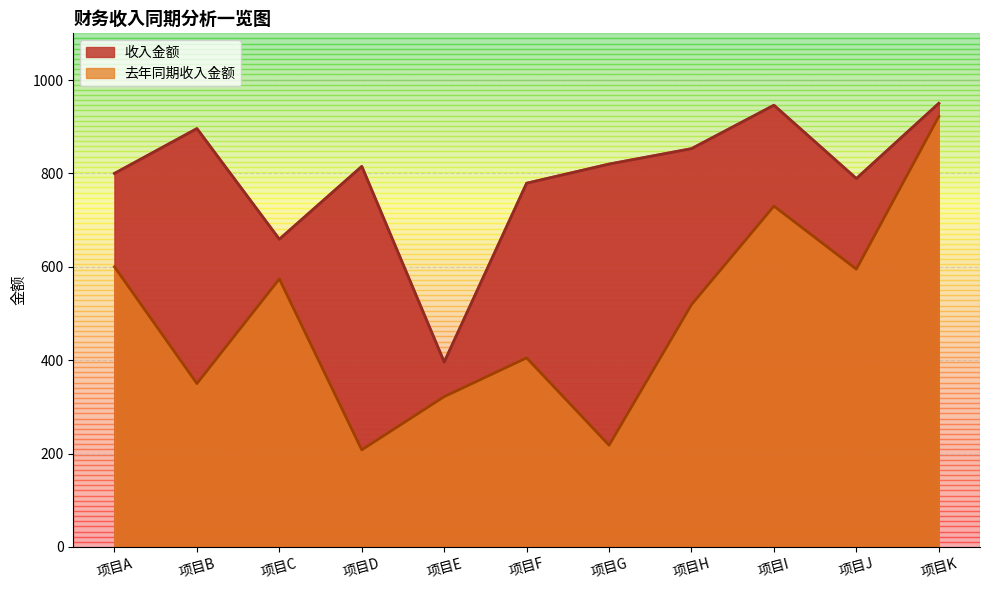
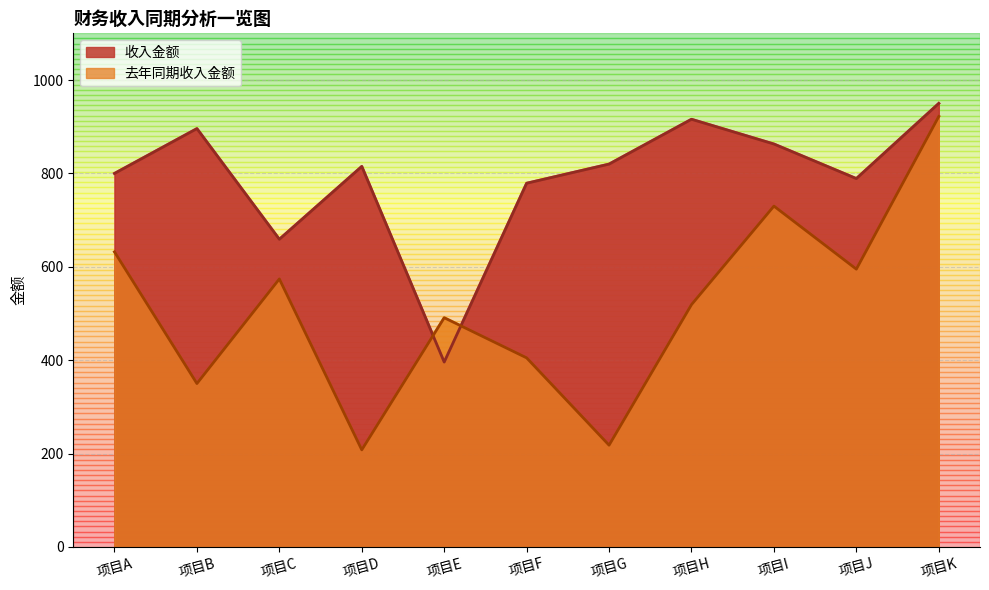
  {
    "收入金额": {
      "项目A": 800,
      "项目B": 900,
      "项目C": 660,
      "项目D": 820,
      "项目E": 400,
      "项目F": 780,
      "项目G": 820,
-     "项目H": 850,
-     "项目I": 950,
+     "项目H": 920,
+     "项目I": 860,
      "项目J": 790,
      "项目K": 950
    },
    "去年同期收入金额": {
-     "项目A": 600,
+     "项目A": 630,
      "项目B": 350,
      "项目C": 570,
      "项目D": 210,
-     "项目E": 320,
+     "项目E": 490,
      "项目F": 410,
      "项目G": 220,
      "项目H": 520,
      "项目I": 730,
      "项目J": 600,
      "项目K": 920
    }
  }
